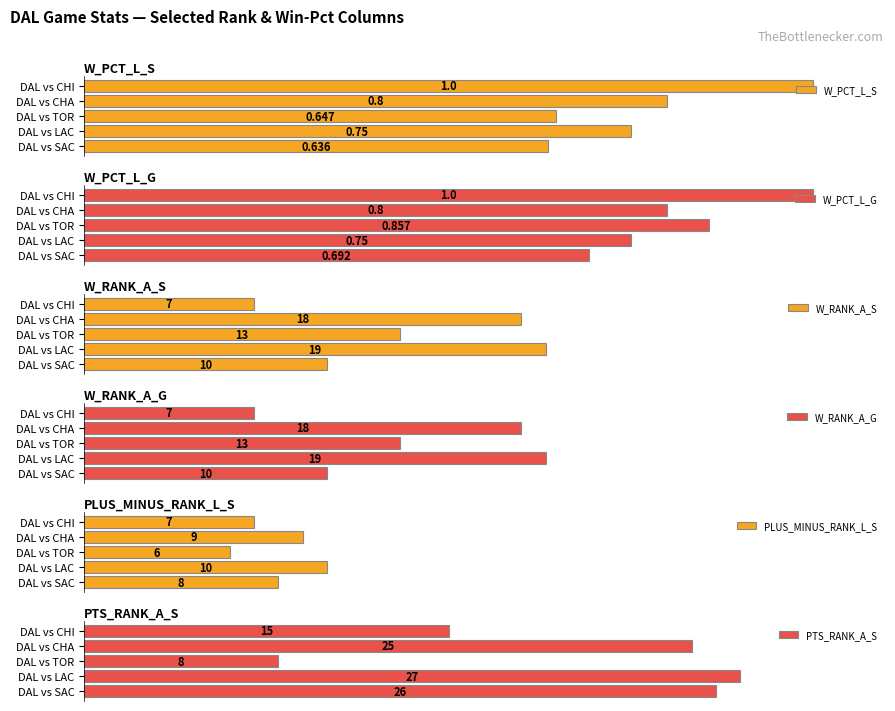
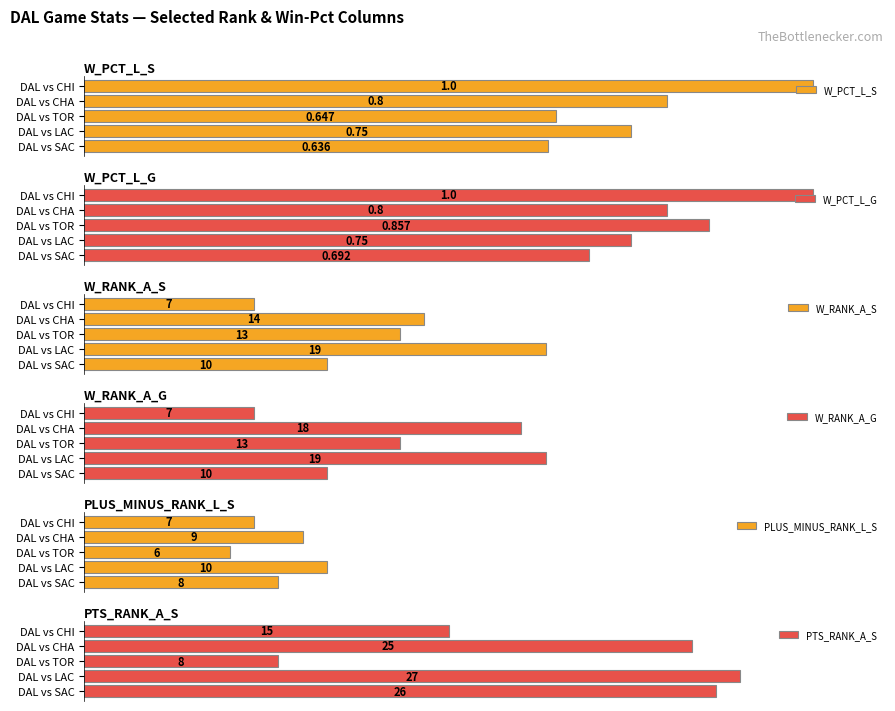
  {
    "W_RANK_A_S": {
-     "DAL vs CHA": 18
+     "DAL vs CHA": 14
    }
  }
